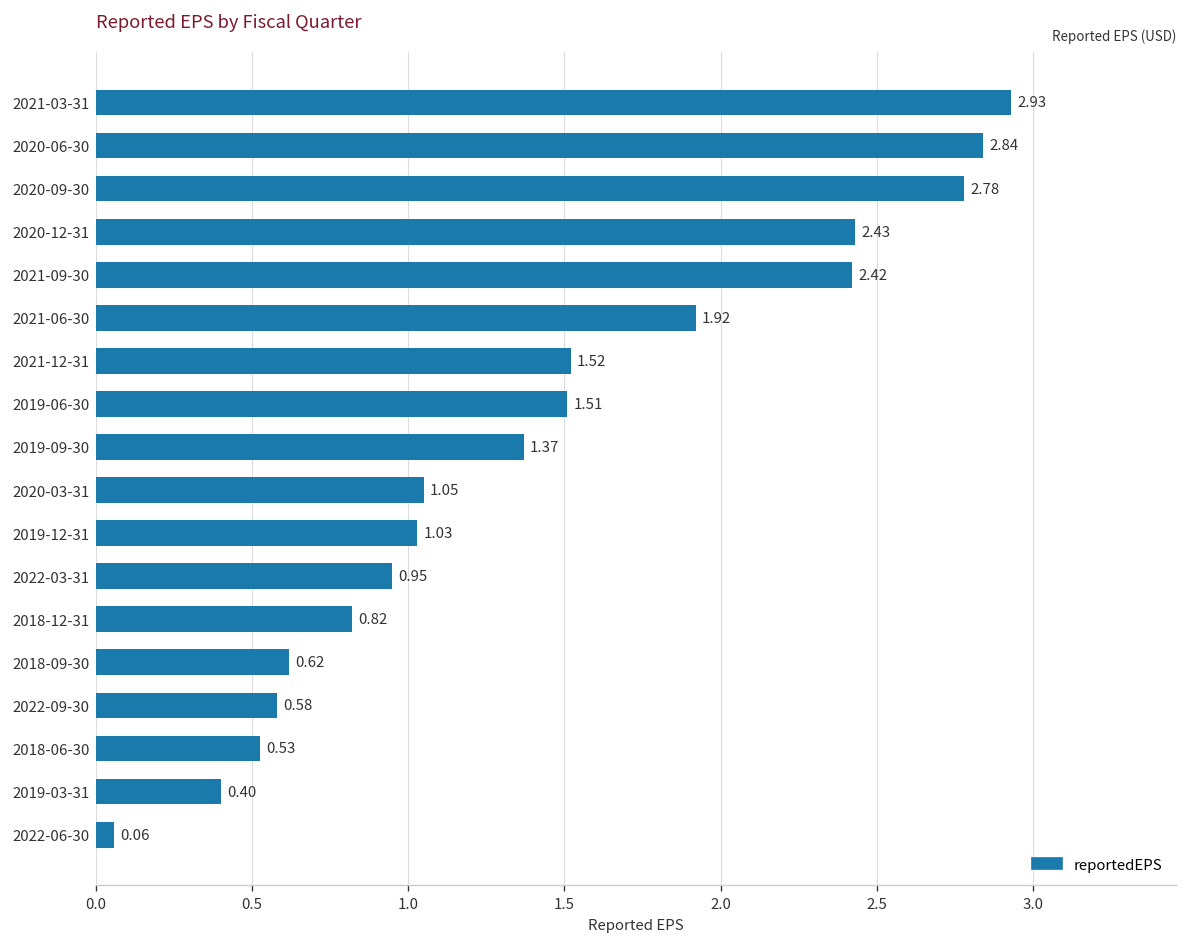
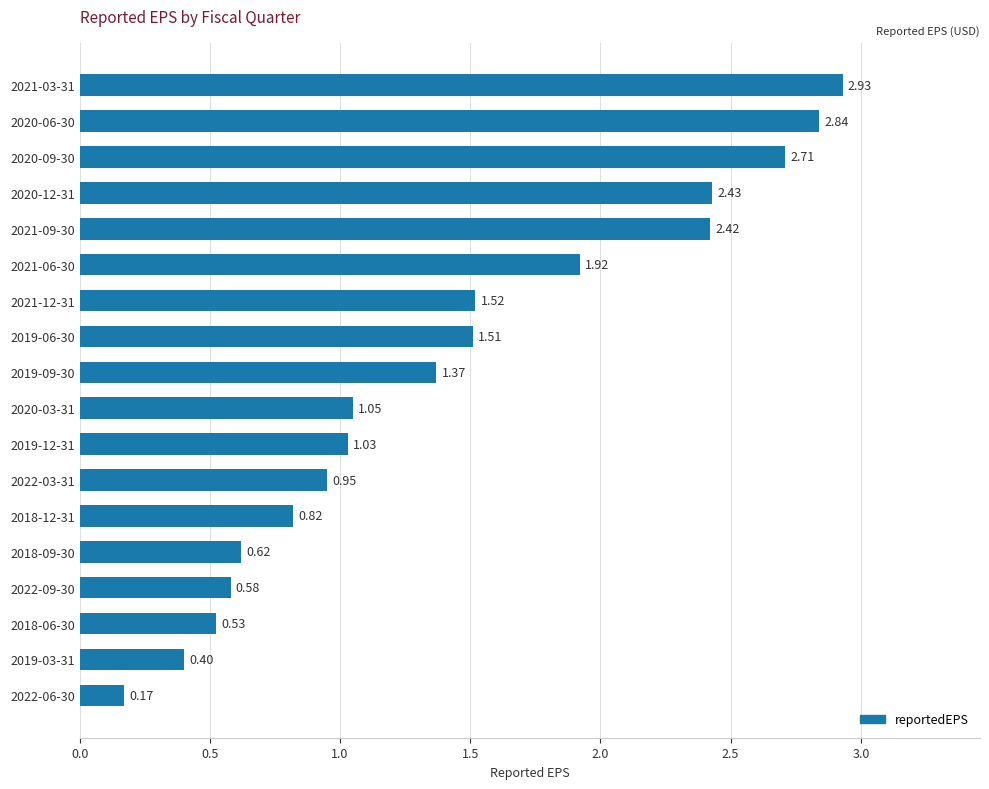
  {
    "2021-03-31": 2.93,
    "2020-06-30": 2.84,
-   "2020-09-30": 2.78,
+   "2020-09-30": 2.71,
    "2020-12-31": 2.43,
    "2021-09-30": 2.42,
    "2021-06-30": 1.92,
    "2021-12-31": 1.52,
    "2019-06-30": 1.51,
    "2019-09-30": 1.37,
    "2020-03-31": 1.05,
    "2019-12-31": 1.03,
    "2022-03-31": 0.95,
    "2018-12-31": 0.82,
    "2018-09-30": 0.62,
    "2022-09-30": 0.58,
    "2018-06-30": 0.53,
    "2019-03-31": 0.40,
-   "2022-06-30": 0.06
+   "2022-06-30": 0.17
  }
